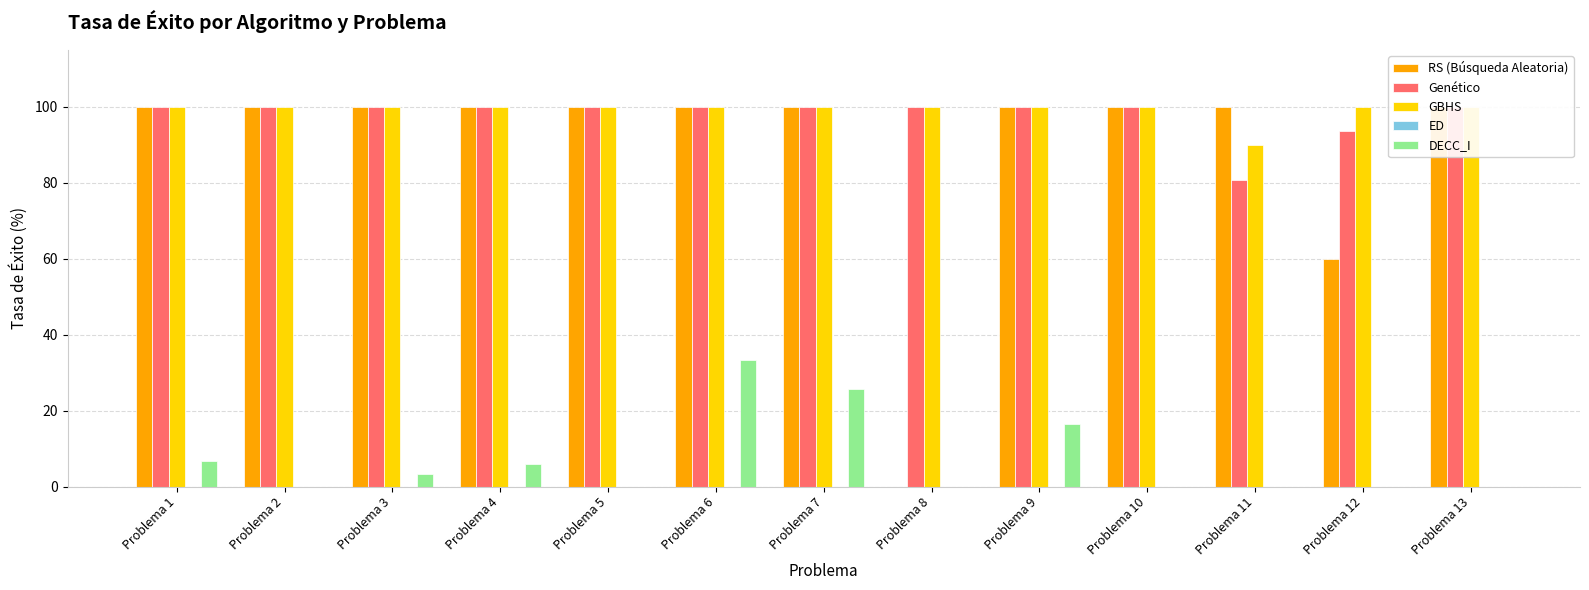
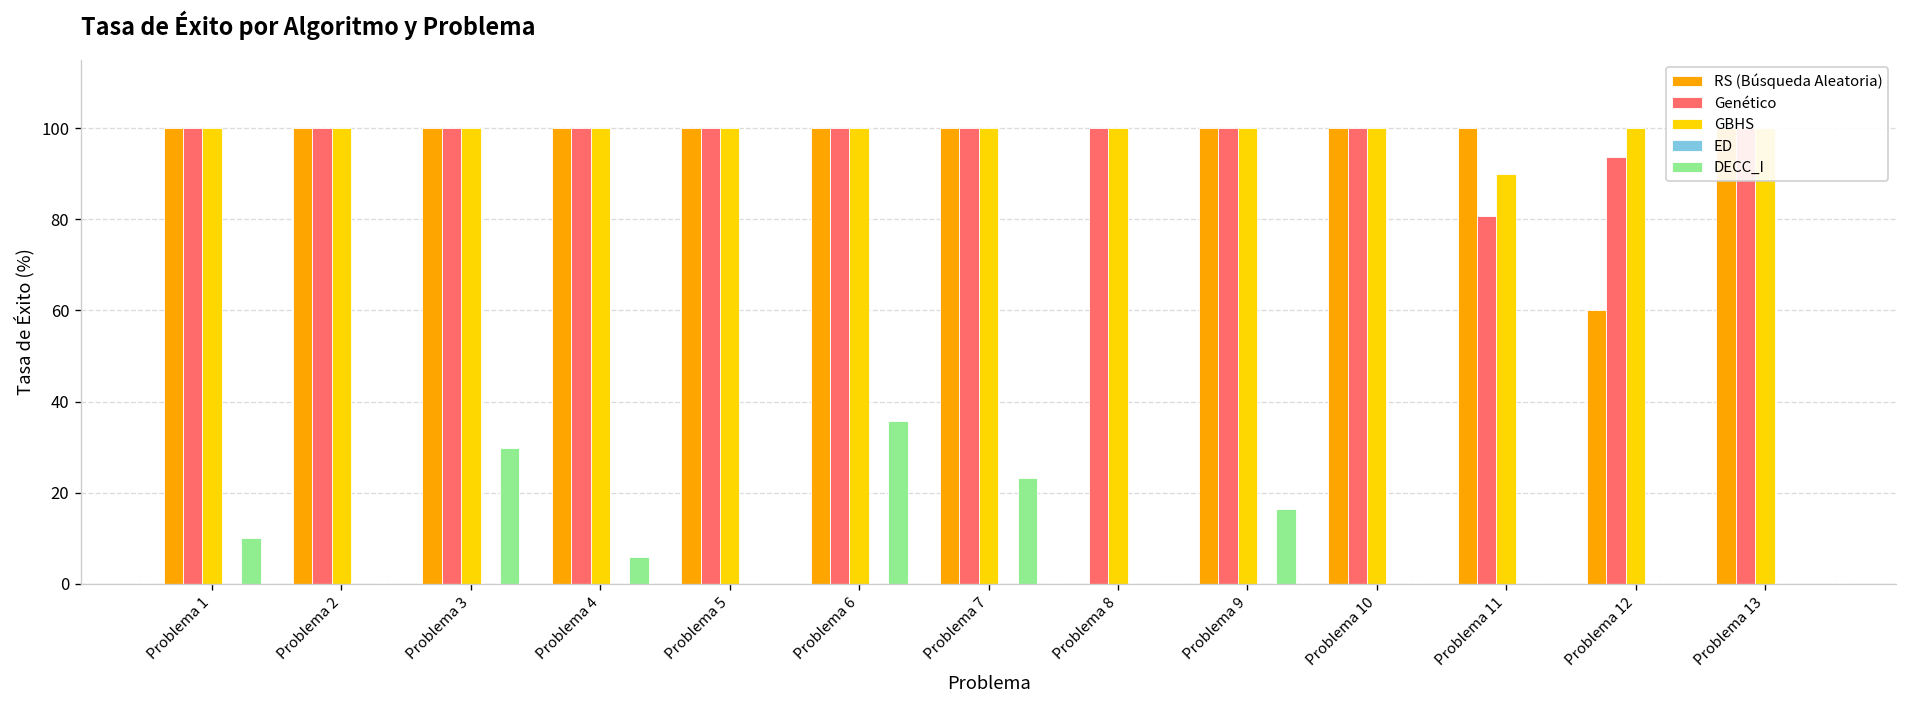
  {
    "Genético": {
      "Problema 1": 100,
      "Problema 2": 100,
      "Problema 3": 100,
      "Problema 4": 100,
      "Problema 5": 100,
      "Problema 6": 100,
      "Problema 7": 100,
      "Problema 8": 100,
      "Problema 9": 100,
      "Problema 10": 100,
      "Problema 11": 81,
      "Problema 12": 94
    },
    "ED": {
      "Problema 1": 0,
      "Problema 2": 0,
      "Problema 3": 0,
      "Problema 4": 0,
      "Problema 5": 0,
      "Problema 6": 0,
      "Problema 7": 0,
      "Problema 8": 0,
      "Problema 9": 0,
      "Problema 10": 0,
      "Problema 11": 0,
      "Problema 12": 0,
      "Problema 13": 0
    },
    "DECC_I": {
-     "Problema 1": 7,
+     "Problema 1": 10,
      "Problema 2": 0,
-     "Problema 3": 3,
+     "Problema 3": 30,
      "Problema 4": 6,
      "Problema 5": 0,
-     "Problema 6": 33,
-     "Problema 7": 26,
+     "Problema 6": 36,
+     "Problema 7": 23,
      "Problema 8": 0,
      "Problema 9": 16,
      "Problema 10": 0,
      "Problema 11": 0,
      "Problema 12": 0,
      "Problema 13": 0
    }
  }
